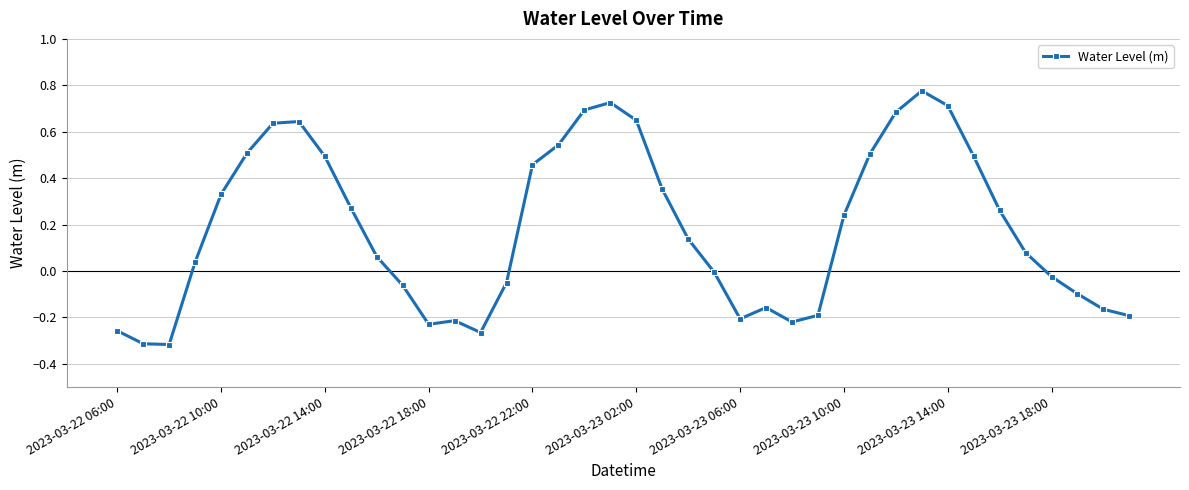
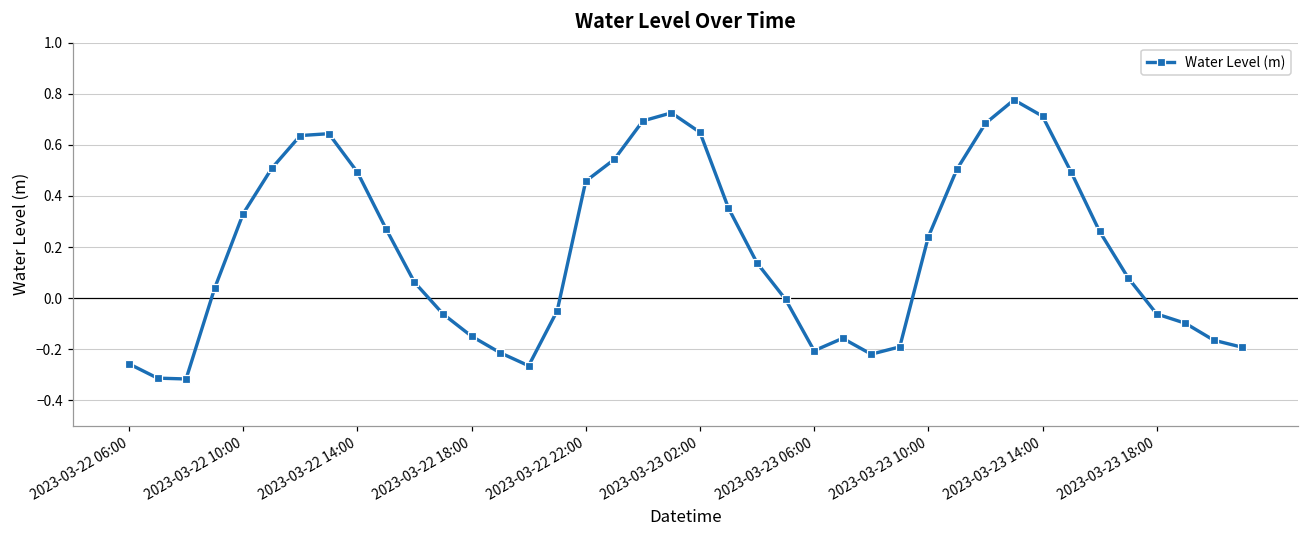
  {
    "2023-03-22 06:00": -0.26,
    "2023-03-22 10:00": 0.33,
    "2023-03-22 14:00": 0.49,
-   "2023-03-22 18:00": -0.23,
+   "2023-03-22 18:00": -0.15,
    "2023-03-22 22:00": 0.46,
    "2023-03-23 02:00": 0.65,
    "2023-03-23 06:00": -0.21,
    "2023-03-23 10:00": 0.24,
    "2023-03-23 14:00": 0.71,
-   "2023-03-23 18:00": -0.02
+   "2023-03-23 18:00": -0.06
  }
